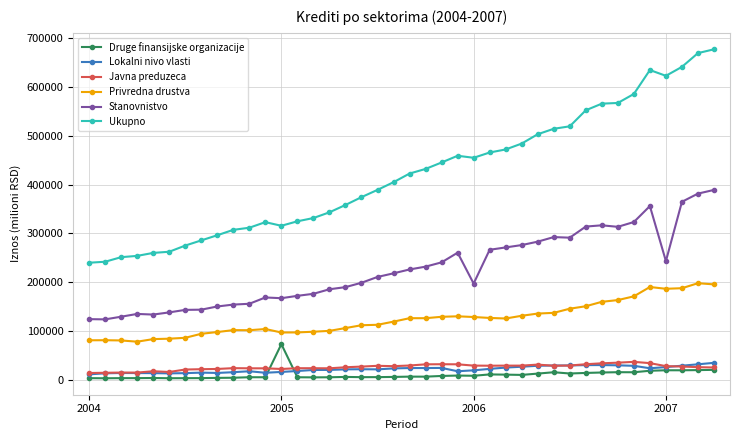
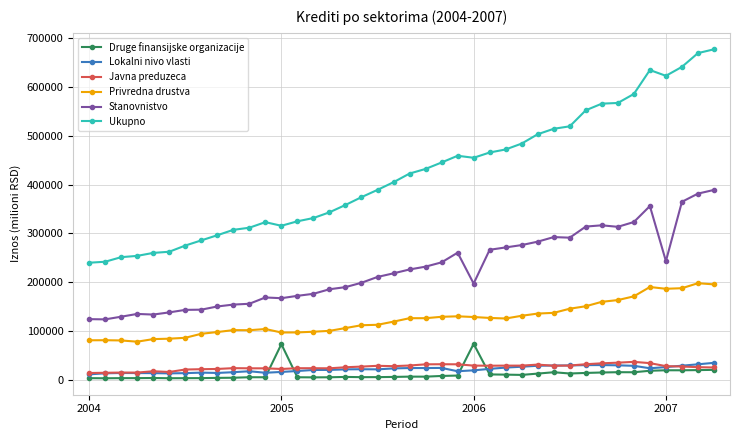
  {
    "Druge finansijske organizacije": {
      "2004": 0,
      "2005": 70000,
-     "2006": 10000,
+     "2006": 70000,
      "2007": 20000
    },
    "Lokalni nivo vlasti": {
      "2005": 20000,
      "2006": 20000
    },
    "Javna preduzeca": {
      "2005": 20000,
      "2006": 30000
    },
    "Privredna drustva": {
      "2004": 80000,
      "2005": 100000,
      "2006": 130000,
      "2007": 190000
    },
    "Stanovnistvo": {
      "2004": 120000,
      "2005": 170000,
      "2006": 200000,
      "2007": 240000
    },
    "Ukupno": {
      "2004": 240000,
      "2005": 320000,
      "2006": 450000,
      "2007": 620000
    }
  }
